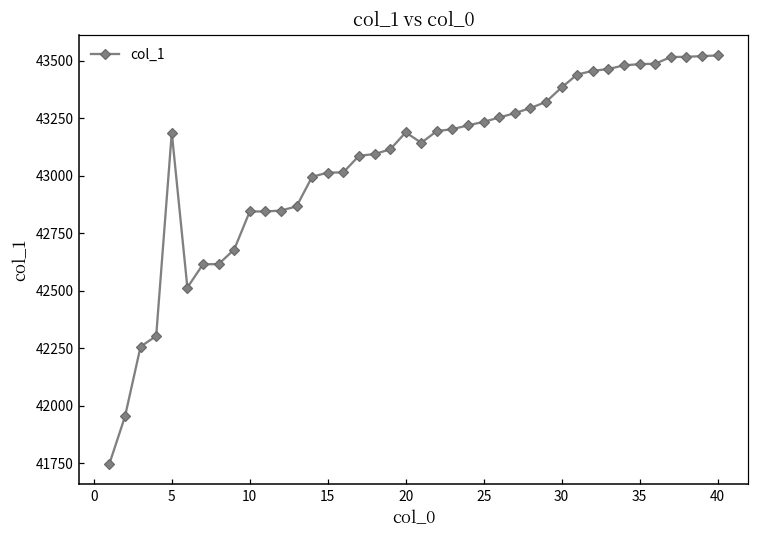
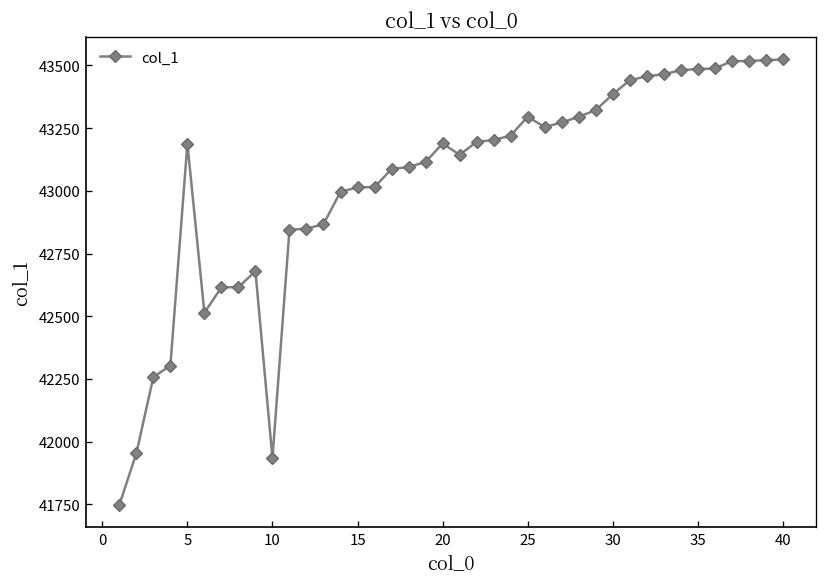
  {
    "5": 43190,
-   "10": 42850,
+   "10": 41930,
    "15": 43010,
    "20": 43190,
-   "25": 43240,
+   "25": 43300,
    "30": 43390,
    "35": 43490,
    "40": 43520
  }
